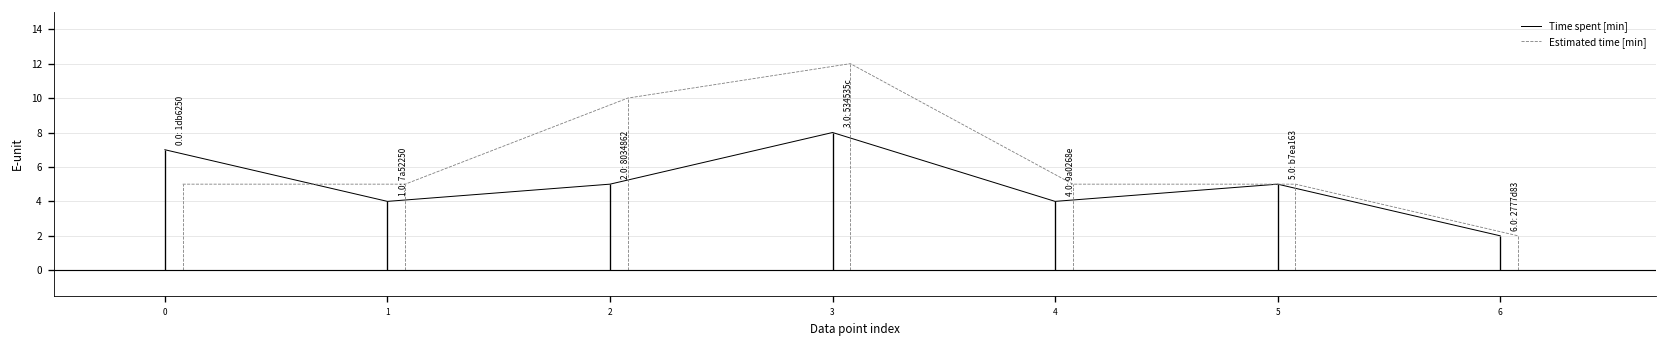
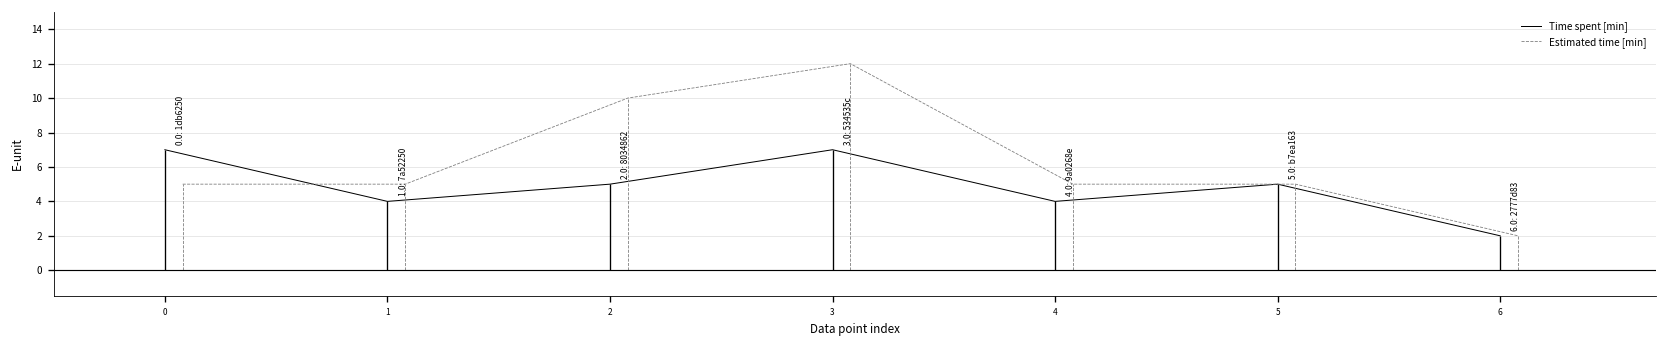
  {
    "Time spent [min]": {
      "1": 4,
-     "3": 8,
+     "3": 7,
      "6": 2
    }
  }
